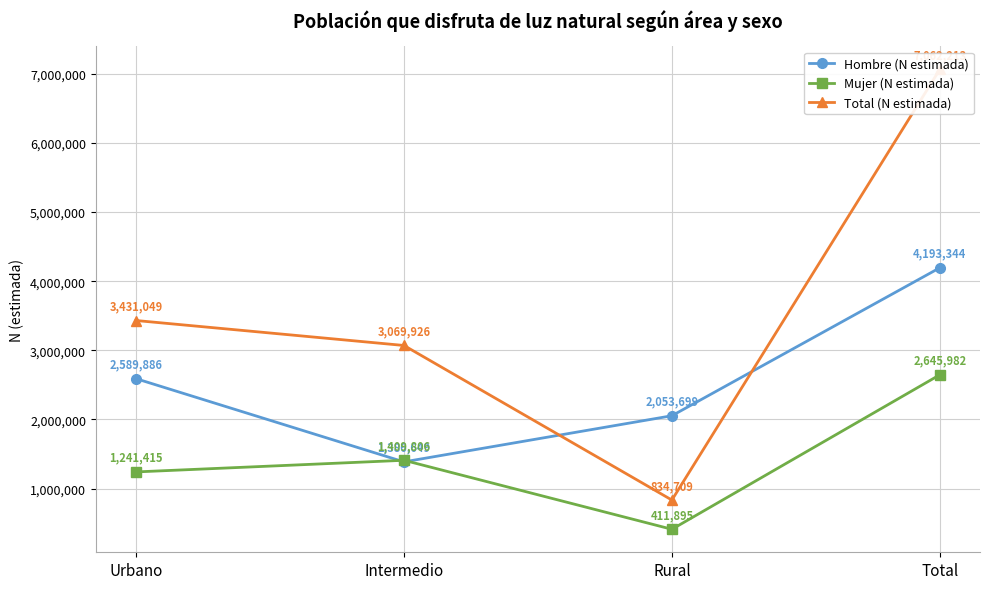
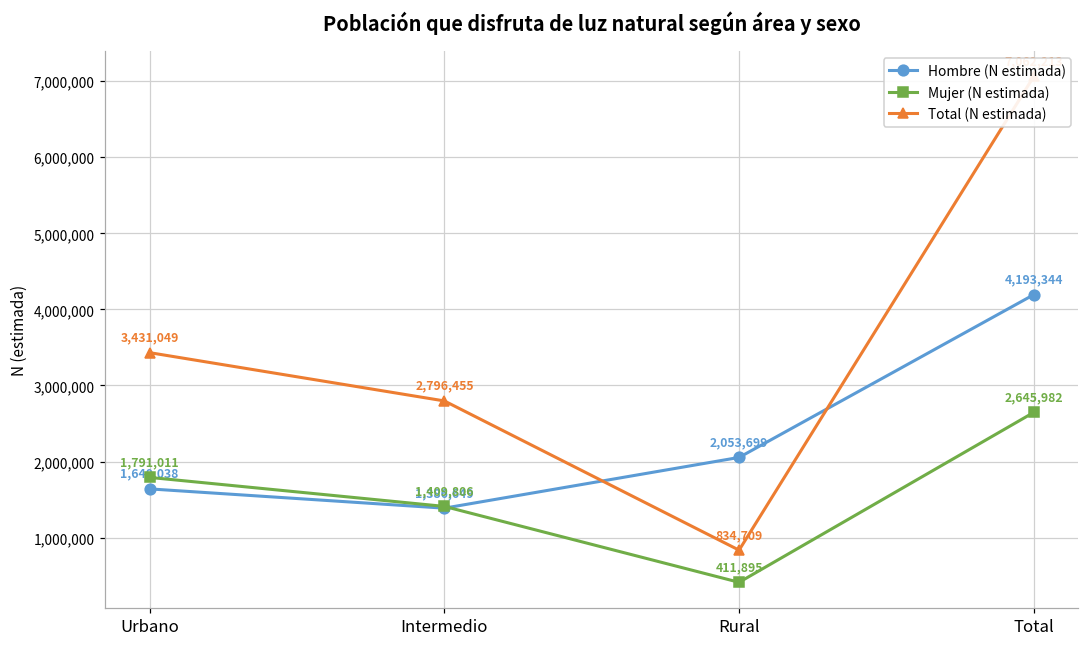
  {
    "Hombre (N estimada)": {
-     "Urbano": "2,589,886",
+     "Urbano": "1,640,038",
      "Rural": "2,053,699",
      "Total": "4,193,344"
    },
    "Mujer (N estimada)": {
-     "Urbano": "1,241,415",
+     "Urbano": "1,791,011",
      "Rural": "411,895",
      "Total": "2,645,982"
    },
    "Total (N estimada)": {
      "Urbano": "3,431,049",
-     "Intermedio": "3,069,926",
+     "Intermedio": "2,796,455",
      "Rural": "834,709"
    }
  }
